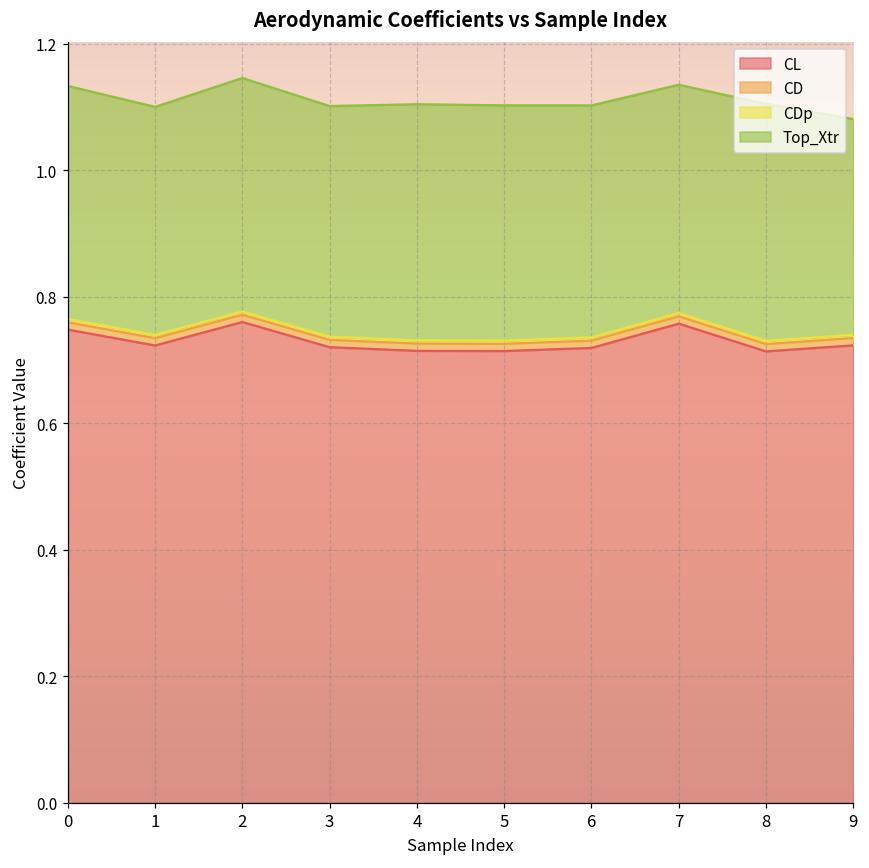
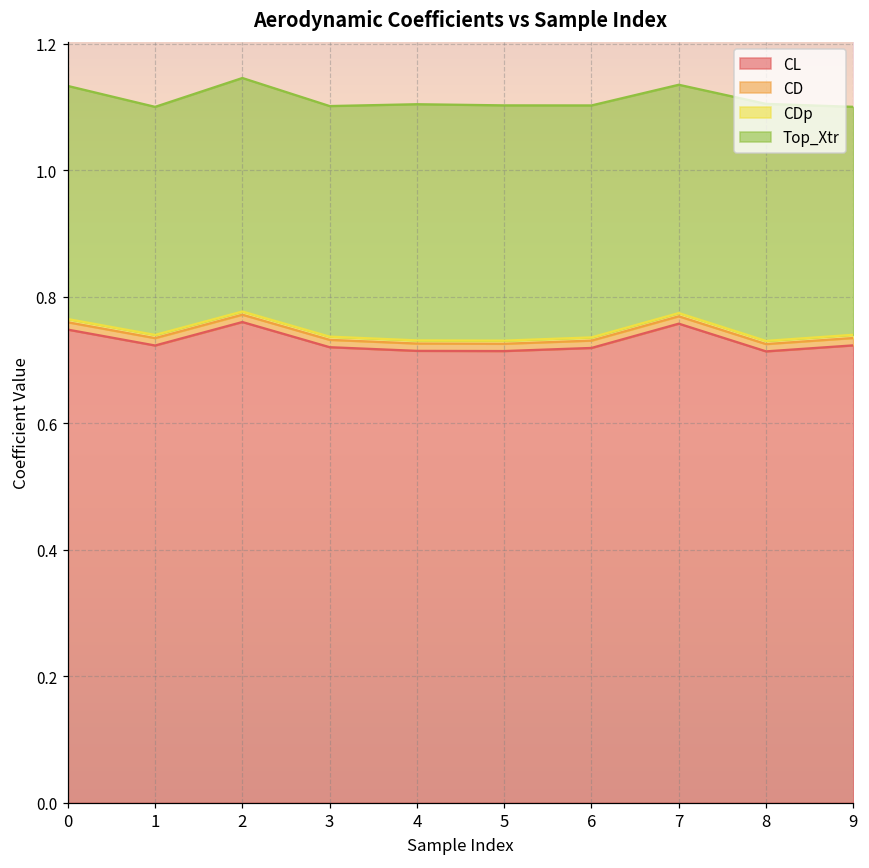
  {
    "CL": {
      "0": 0.75,
      "1": 0.72,
      "2": 0.76,
      "3": 0.72,
      "4": 0.71,
      "5": 0.71,
      "6": 0.72,
      "7": 0.76,
      "8": 0.71,
      "9": 0.72
    },
    "Top_Xtr": {
      "0": 0.37,
      "1": 0.36,
      "2": 0.37,
      "3": 0.36,
      "4": 0.37,
      "5": 0.37,
      "6": 0.37,
      "7": 0.36,
-     "9": 0.34
+     "9": 0.36
    }
  }
